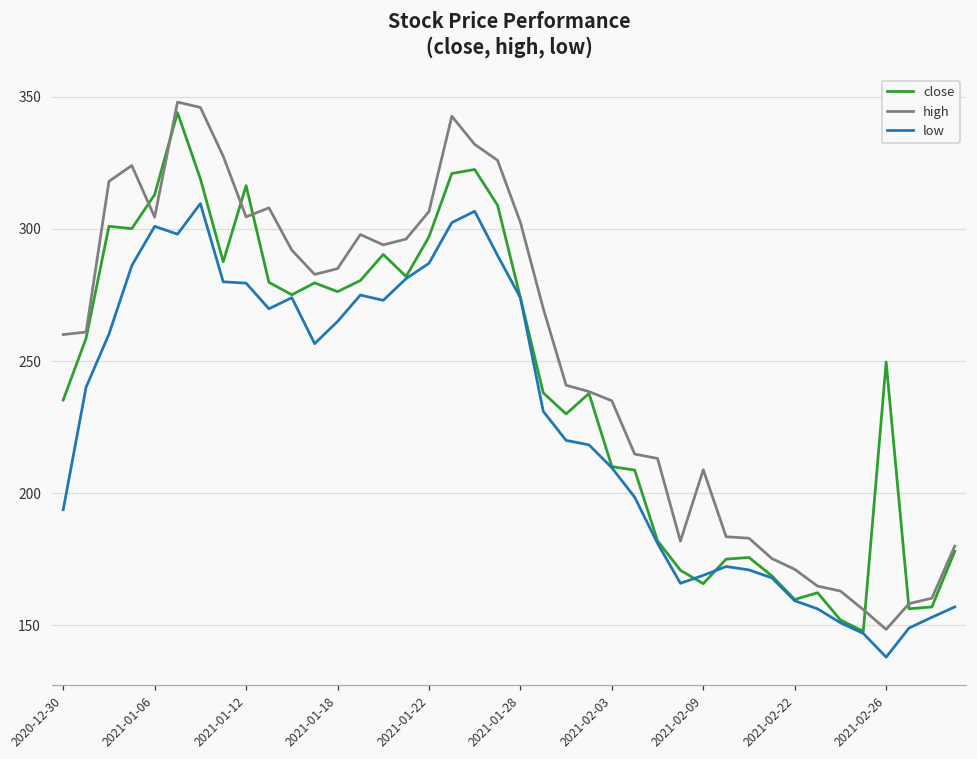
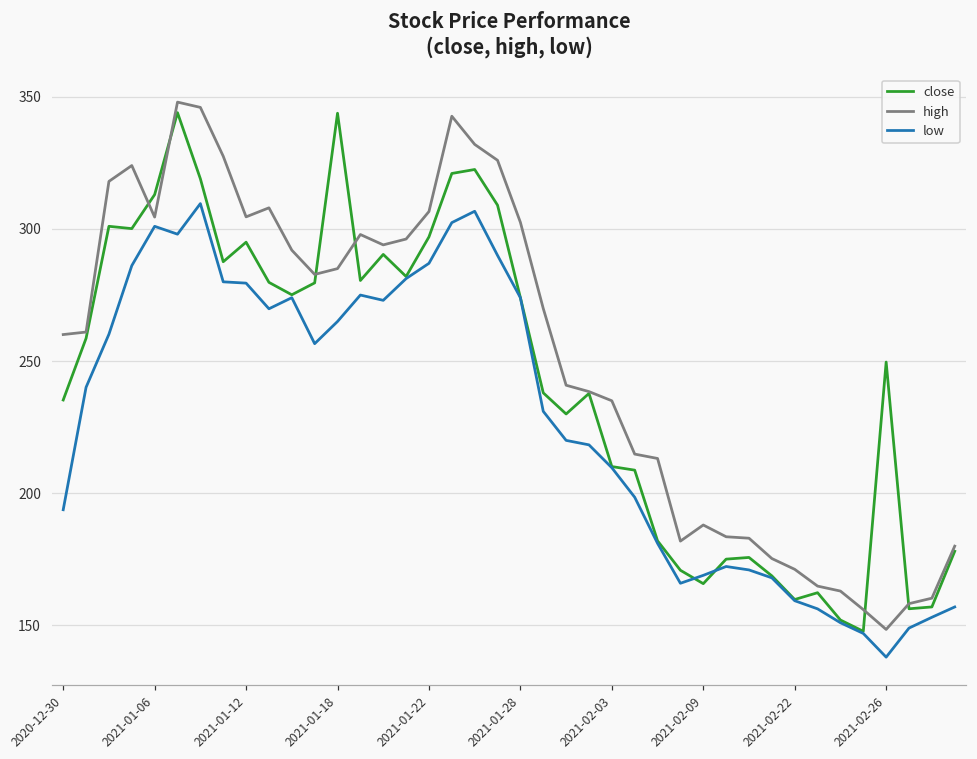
  {
    "close": {
      "2020-12-30": 235,
      "2021-01-06": 313,
-     "2021-01-12": 316,
-     "2021-01-18": 276,
+     "2021-01-12": 295,
+     "2021-01-18": 344,
      "2021-01-22": 297,
      "2021-02-09": 166,
      "2021-02-26": 250
    },
    "high": {
      "2020-12-30": 260,
      "2021-01-06": 305,
      "2021-01-12": 305,
      "2021-01-18": 285,
      "2021-01-22": 307,
      "2021-01-28": 303,
      "2021-02-03": 235,
-     "2021-02-09": 209,
+     "2021-02-09": 188,
      "2021-02-22": 171,
      "2021-02-26": 148
    },
    "low": {
      "2020-12-30": 194,
      "2021-01-06": 301,
      "2021-01-12": 280,
      "2021-01-18": 265,
      "2021-01-22": 287,
      "2021-02-09": 169,
      "2021-02-26": 138
    }
  }
